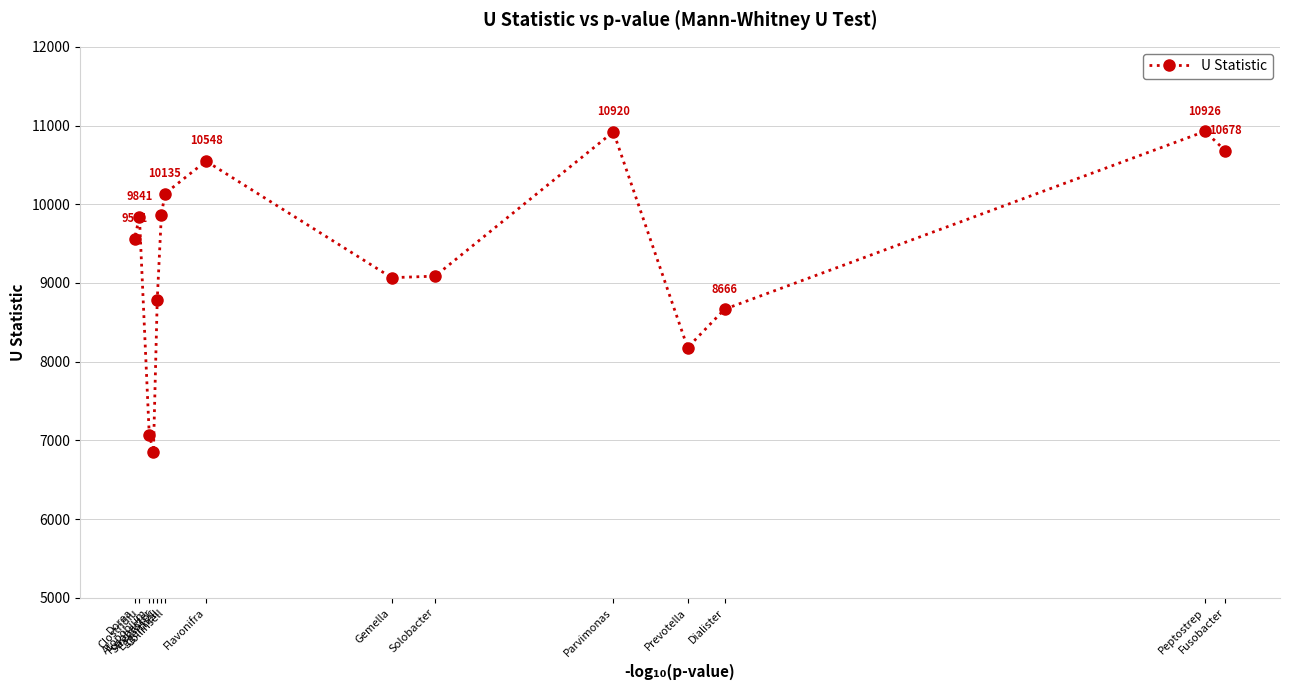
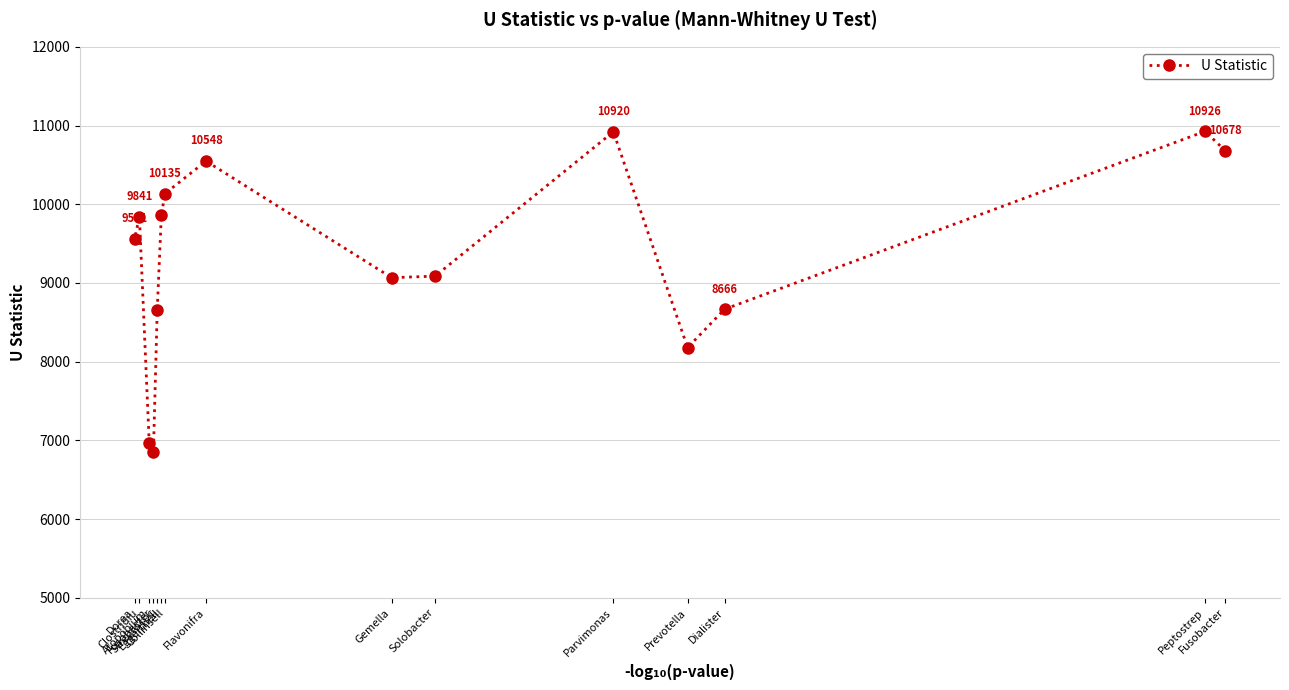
  {
-   "Atopobium": 7100,
-   "Streptococ": 8800,
+   "Atopobium": 7000,
+   "Streptococ": 8700,
    "Eggerthell": 9900,
    "Gemella": 9100,
    "Solobacter": 9100,
    "Prevotella": 8200
  }
